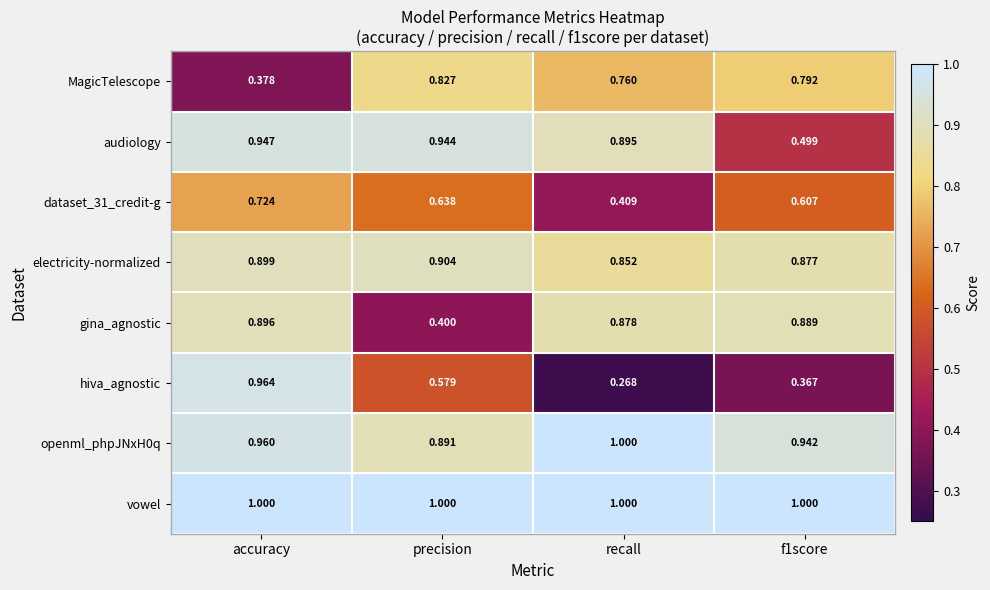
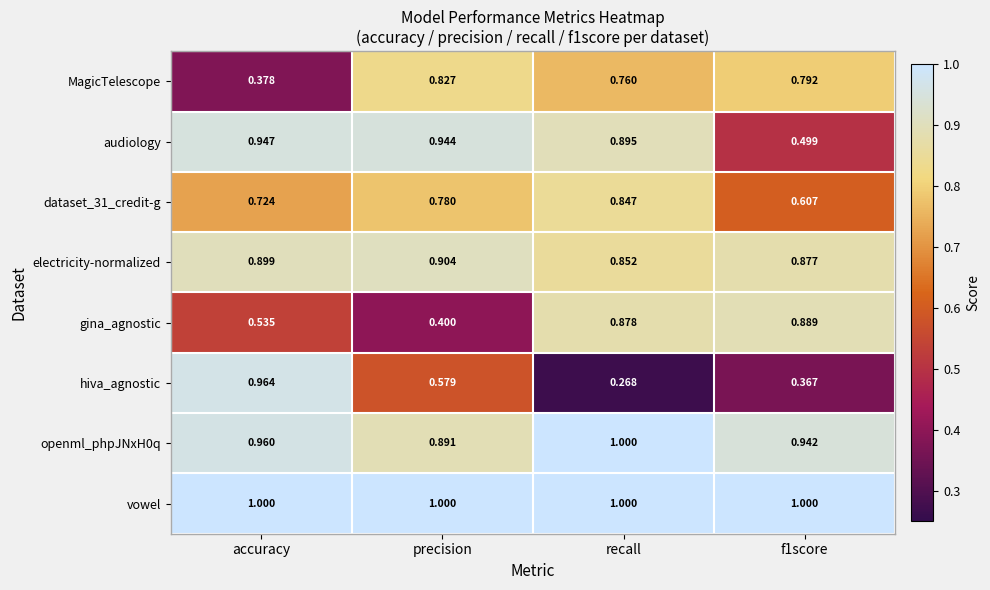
  {
    "MagicTelescope": {
      "accuracy": 0.378,
      "precision": 0.827,
      "recall": 0.760,
      "f1score": 0.792
    },
    "audiology": {
      "accuracy": 0.947,
      "precision": 0.944,
      "recall": 0.895,
      "f1score": 0.499
    },
    "dataset_31_credit-g": {
      "accuracy": 0.724,
-     "precision": 0.638,
-     "recall": 0.409,
+     "precision": 0.780,
+     "recall": 0.847,
      "f1score": 0.607
    },
    "electricity-normalized": {
      "accuracy": 0.899,
      "precision": 0.904,
      "recall": 0.852,
      "f1score": 0.877
    },
    "gina_agnostic": {
-     "accuracy": 0.896,
+     "accuracy": 0.535,
      "precision": 0.400,
      "recall": 0.878,
      "f1score": 0.889
    },
    "hiva_agnostic": {
      "accuracy": 0.964,
      "precision": 0.579,
      "recall": 0.268,
      "f1score": 0.367
    },
    "openml_phpJNxH0q": {
      "accuracy": 0.960,
      "precision": 0.891,
      "recall": 1.000,
      "f1score": 0.942
    },
    "vowel": {
      "accuracy": 1.000,
      "precision": 1.000,
      "recall": 1.000,
      "f1score": 1.000
    }
  }
